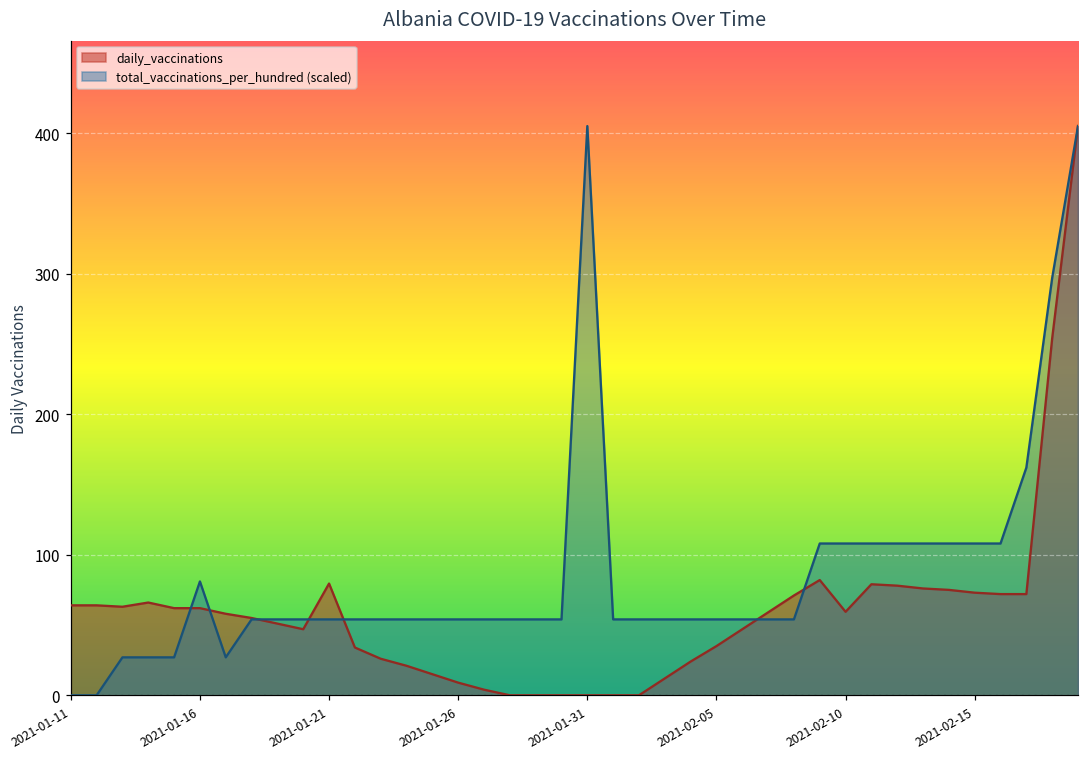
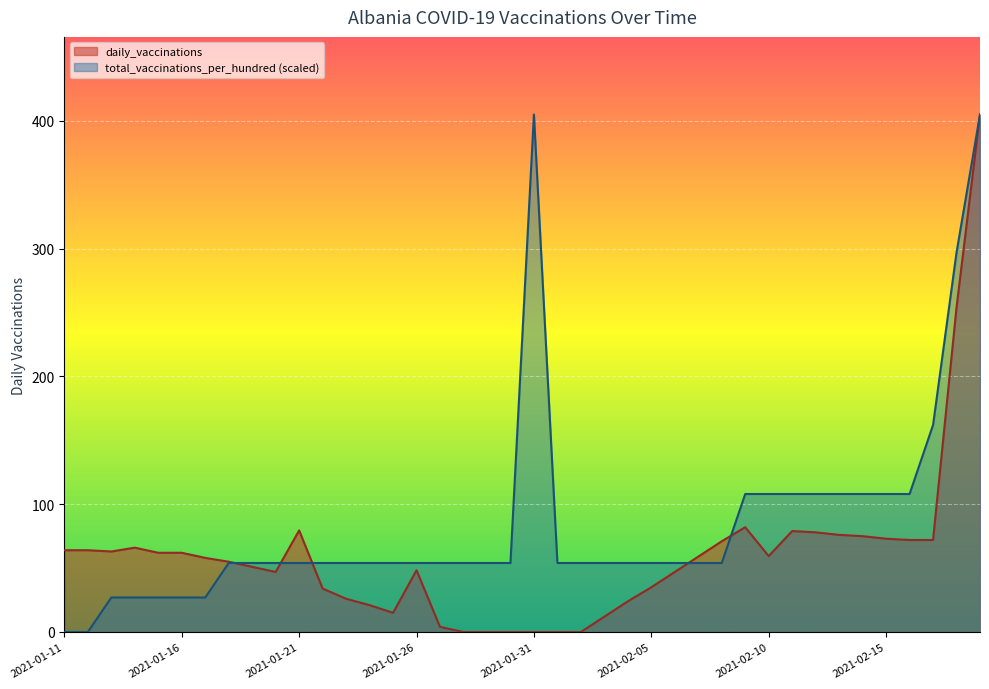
  {
    "daily_vaccinations": {
      "2021-01-11": 64,
      "2021-01-16": 62,
      "2021-01-21": 80,
-     "2021-01-26": 9,
+     "2021-01-26": 48,
      "2021-01-31": 0,
      "2021-02-05": 35,
      "2021-02-10": 59,
      "2021-02-15": 73
    },
    "total_vaccinations_per_hundred (scaled)": {
      "2021-01-11": 0,
-     "2021-01-16": 81,
+     "2021-01-16": 27,
      "2021-01-21": 54,
      "2021-01-26": 54,
      "2021-01-31": 405,
      "2021-02-05": 54,
      "2021-02-10": 108,
      "2021-02-15": 108
    }
  }
